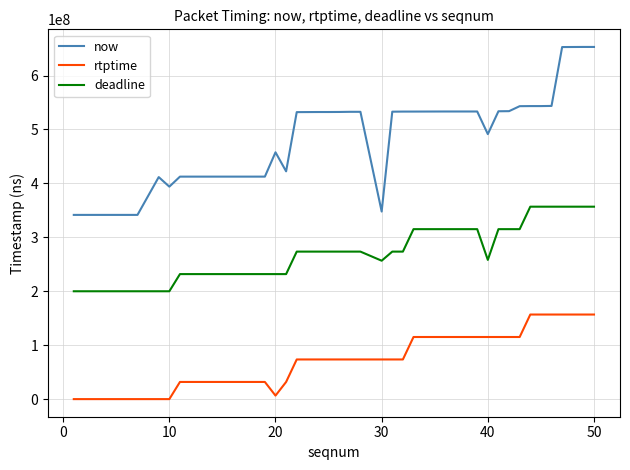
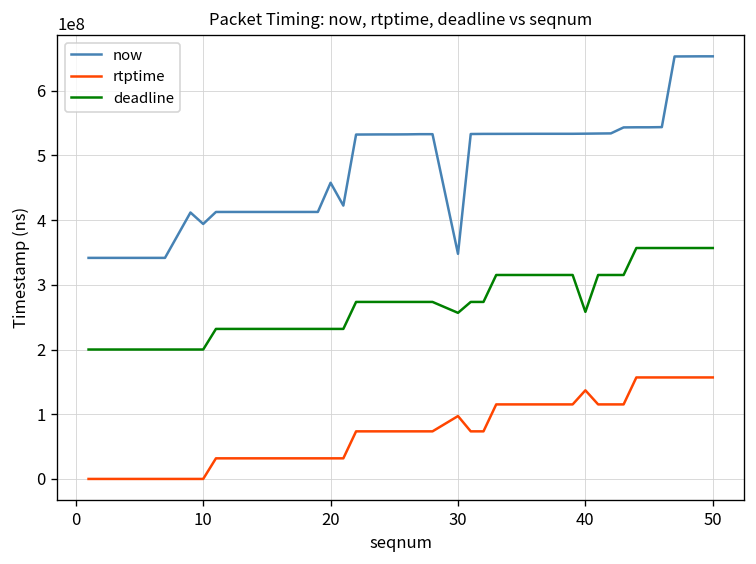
  {
    "now": {
      "10": 390000000,
      "20": 460000000,
      "30": 350000000,
-     "40": 490000000,
+     "40": 530000000,
      "50": 650000000
    },
    "rtptime": {
      "10": 0,
-     "20": 10000000,
-     "30": 70000000,
-     "40": 120000000,
+     "20": 30000000,
+     "30": 100000000,
+     "40": 140000000,
      "50": 160000000
    },
    "deadline": {
      "10": 200000000,
      "20": 230000000,
      "30": 260000000,
      "40": 260000000,
      "50": 360000000
    }
  }
